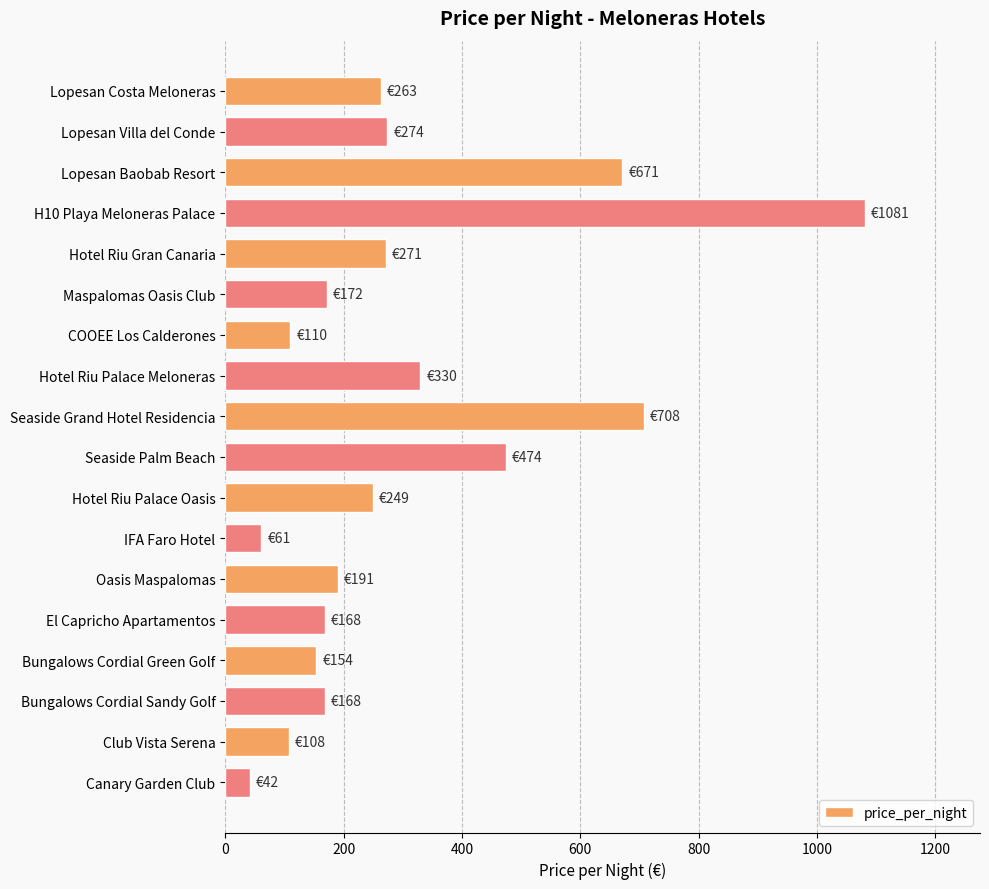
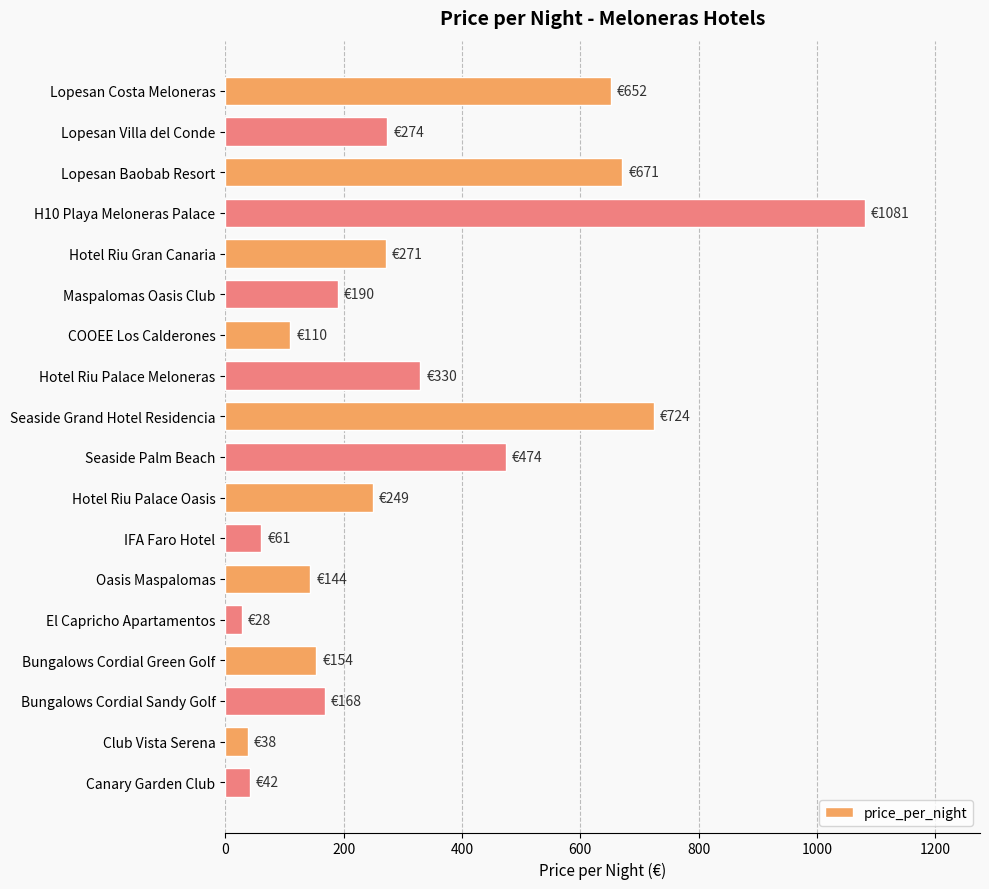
  {
-   "Lopesan Costa Meloneras": "€263",
+   "Lopesan Costa Meloneras": "€652",
    "Lopesan Villa del Conde": "€274",
    "Lopesan Baobab Resort": "€671",
    "H10 Playa Meloneras Palace": "€1081",
    "Hotel Riu Gran Canaria": "€271",
-   "Maspalomas Oasis Club": "€172",
+   "Maspalomas Oasis Club": "€190",
    "COOEE Los Calderones": "€110",
    "Hotel Riu Palace Meloneras": "€330",
-   "Seaside Grand Hotel Residencia": "€708",
+   "Seaside Grand Hotel Residencia": "€724",
    "Seaside Palm Beach": "€474",
    "Hotel Riu Palace Oasis": "€249",
    "IFA Faro Hotel": "€61",
-   "Oasis Maspalomas": "€191",
-   "El Capricho Apartamentos": "€168",
+   "Oasis Maspalomas": "€144",
+   "El Capricho Apartamentos": "€28",
    "Bungalows Cordial Green Golf": "€154",
    "Bungalows Cordial Sandy Golf": "€168",
-   "Club Vista Serena": "€108",
+   "Club Vista Serena": "€38",
    "Canary Garden Club": "€42"
  }
